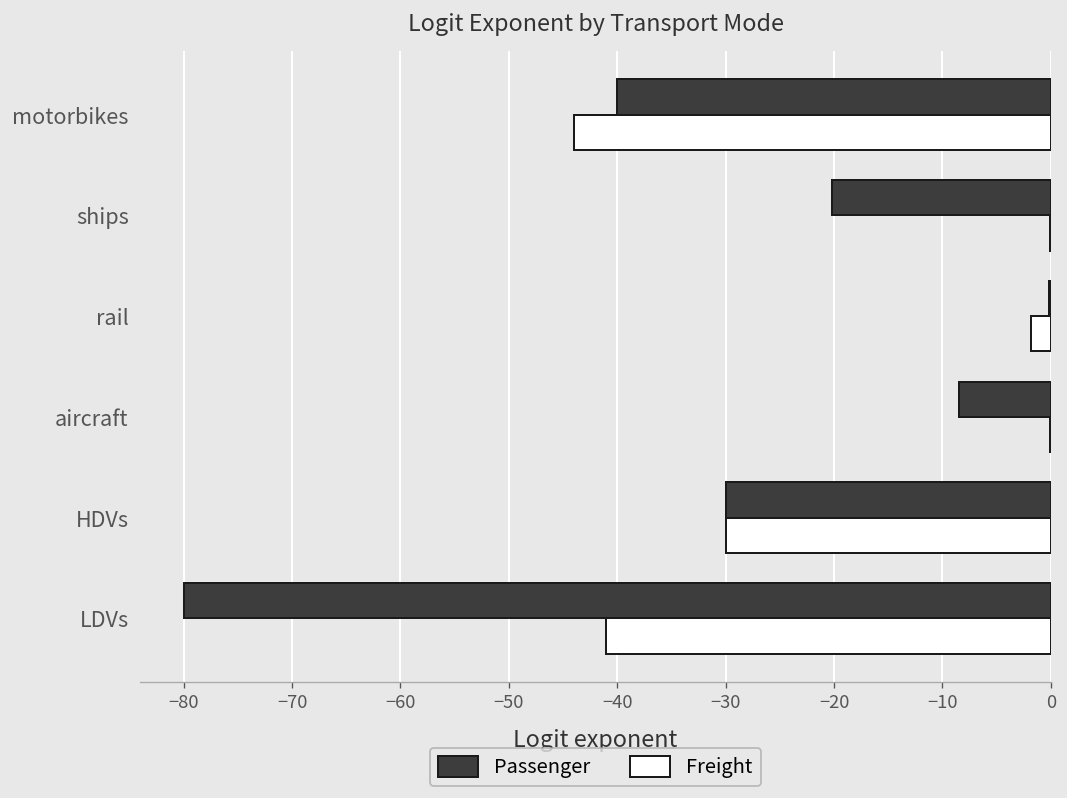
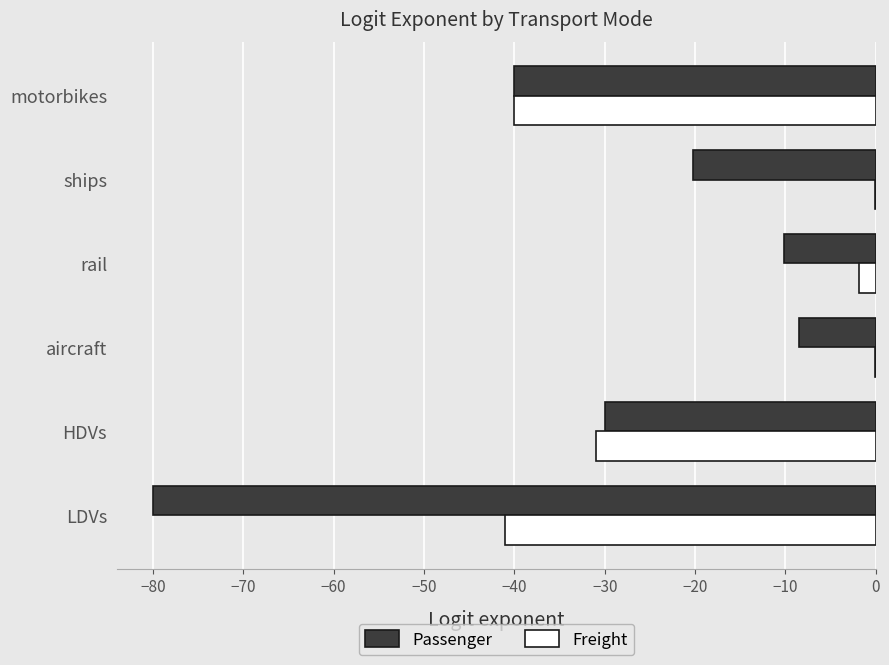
  {
    "Passenger": {
      "motorbikes": -40,
      "ships": -20,
-     "rail": 0,
+     "rail": -10,
      "aircraft": -9,
      "HDVs": -30,
      "LDVs": -80
    },
    "Freight": {
-     "motorbikes": -44,
+     "motorbikes": -40,
      "rail": -2,
-     "HDVs": -30,
+     "HDVs": -31,
      "LDVs": -41
    }
  }
